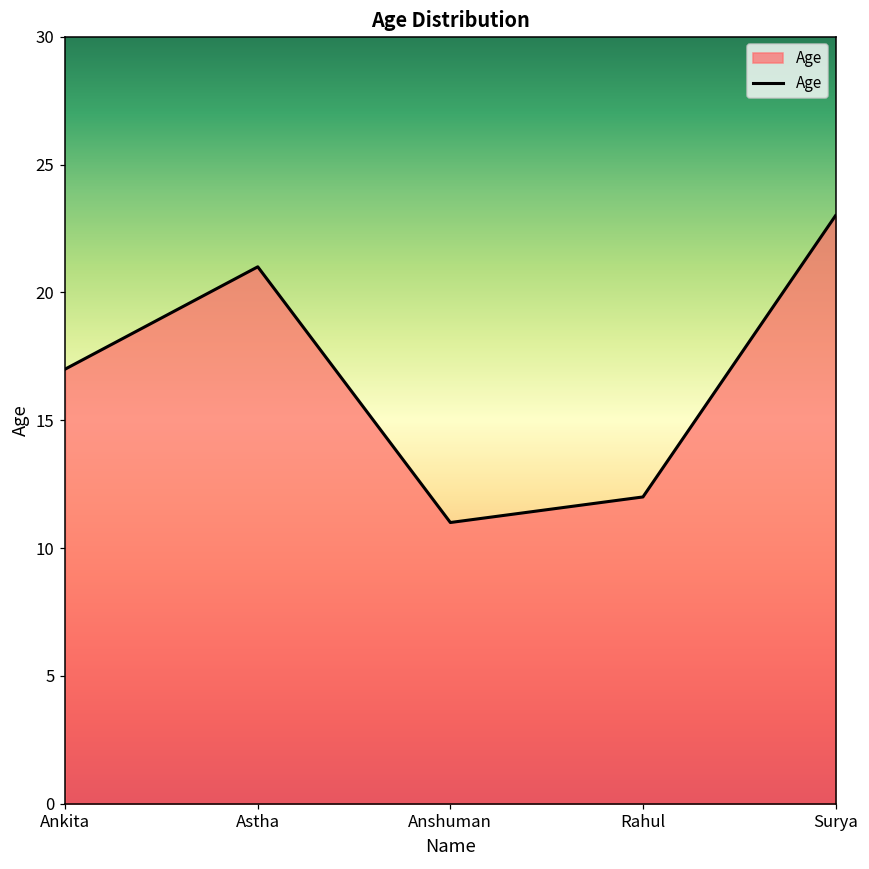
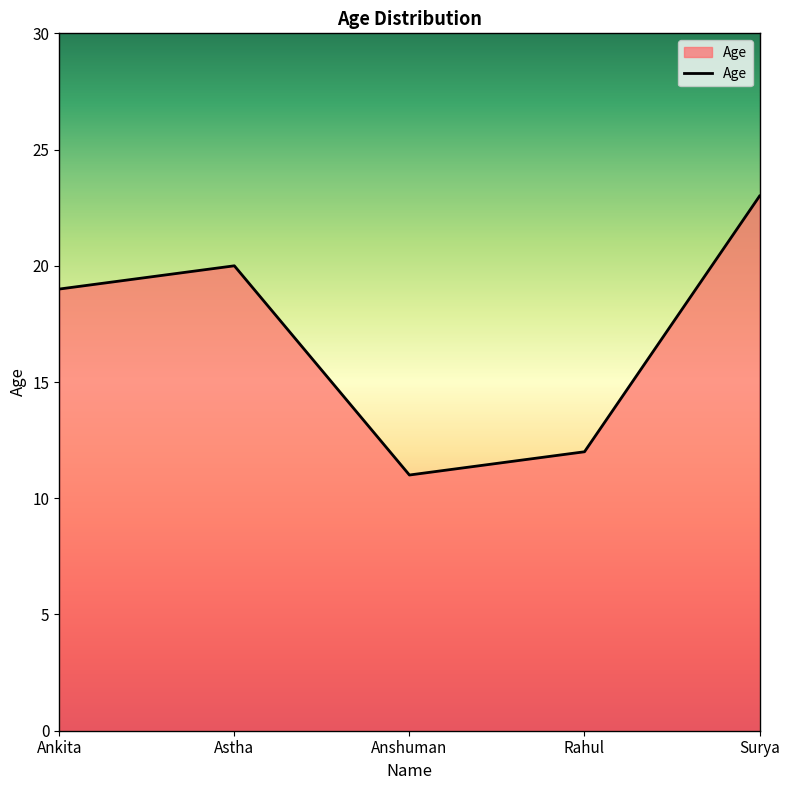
  {
-   "Ankita": 17,
-   "Astha": 21,
+   "Ankita": 19,
+   "Astha": 20,
    "Anshuman": 11,
    "Rahul": 12,
    "Surya": 23
  }
